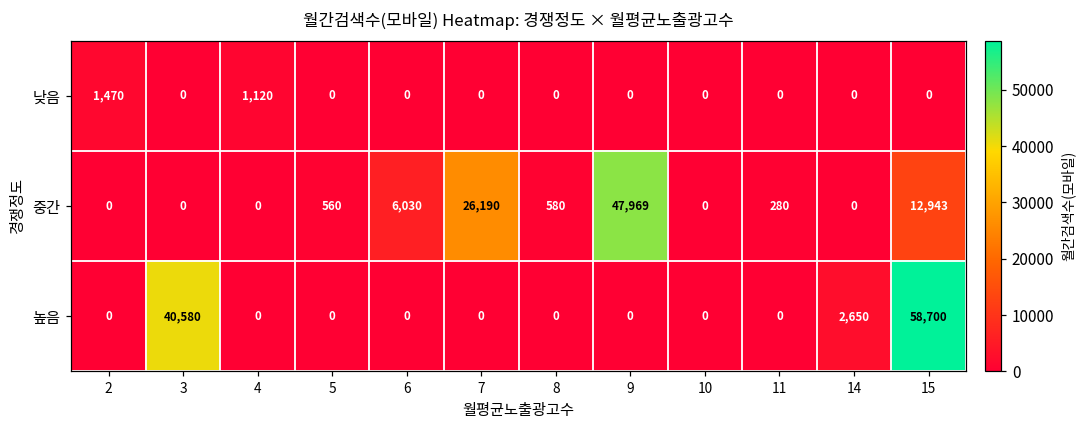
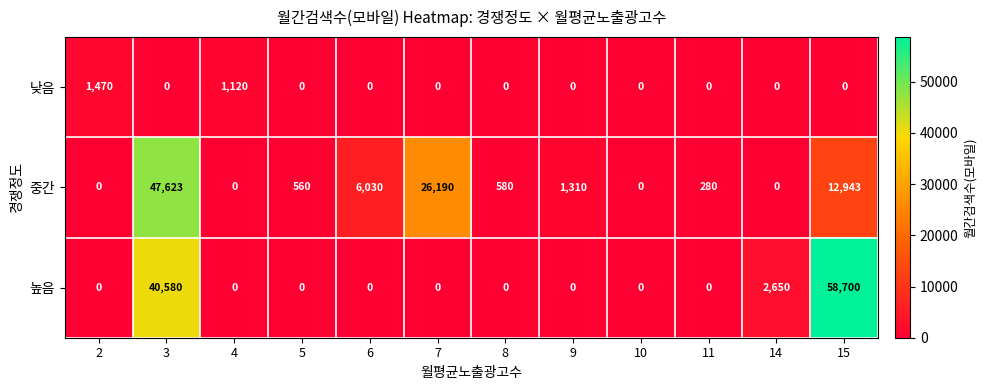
  {
    "낮음": {
      "2": "1,470",
      "3": "0",
      "4": "1,120",
      "5": "0",
      "6": "0",
      "7": "0",
      "8": "0",
      "9": "0",
      "10": "0",
      "11": "0",
      "14": "0",
      "15": "0"
    },
    "중간": {
      "2": "0",
-     "3": "0",
+     "3": "47,623",
      "4": "0",
      "5": "560",
      "6": "6,030",
      "7": "26,190",
      "8": "580",
-     "9": "47,969",
+     "9": "1,310",
      "10": "0",
      "11": "280",
      "14": "0",
      "15": "12,943"
    },
    "높음": {
      "2": "0",
      "3": "40,580",
      "4": "0",
      "5": "0",
      "6": "0",
      "7": "0",
      "8": "0",
      "9": "0",
      "10": "0",
      "11": "0",
      "14": "2,650",
      "15": "58,700"
    }
  }
